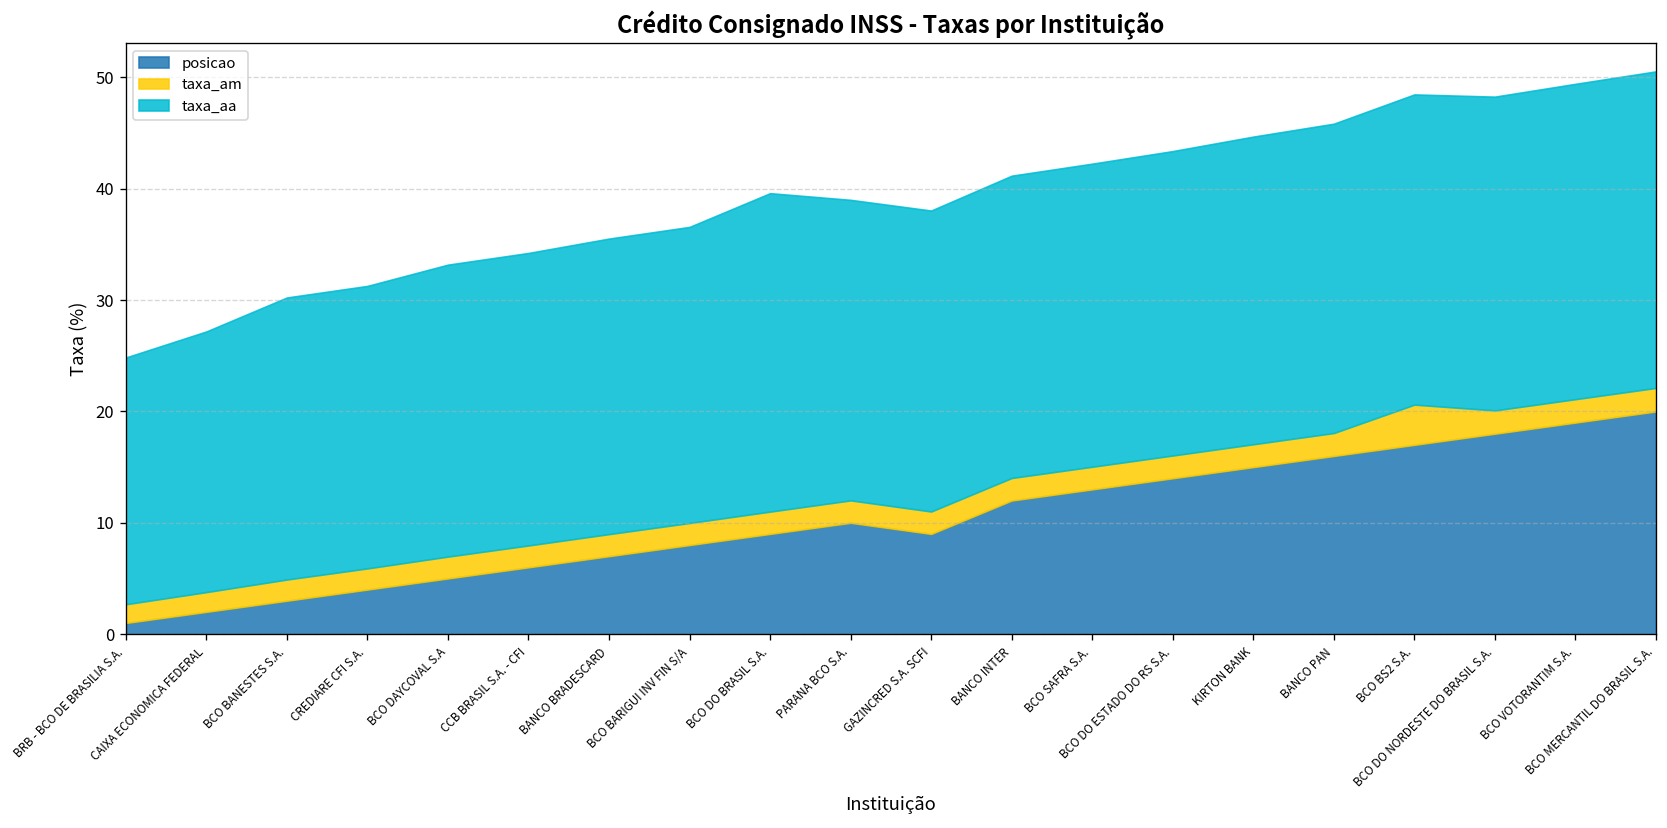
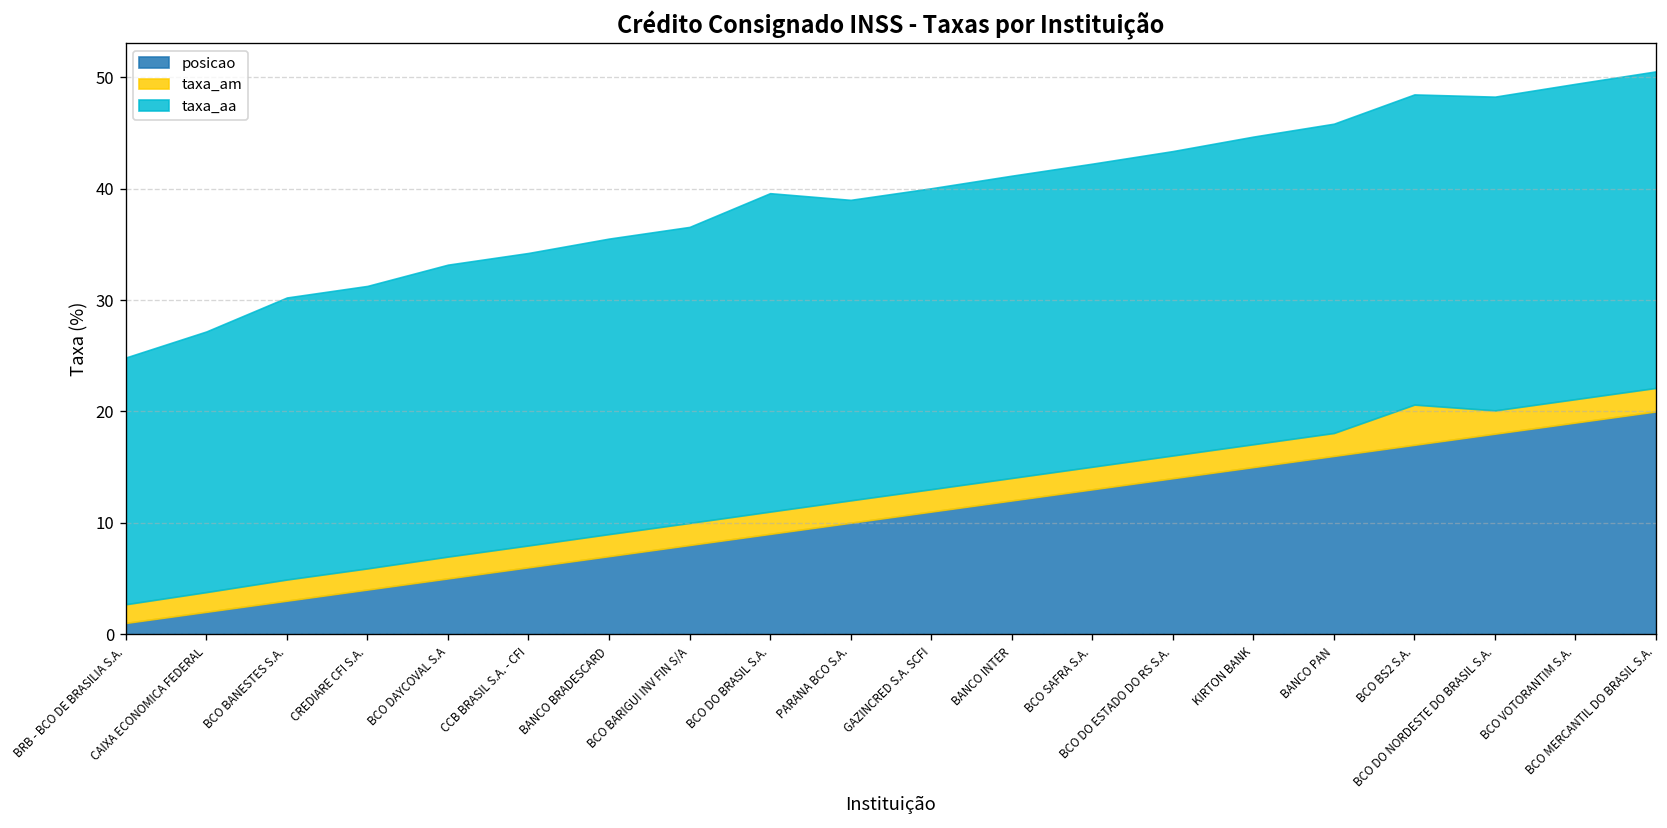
  {
    "posicao": {
      "BRB - BCO DE BRASILIA S.A.": 1,
      "CAIXA ECONOMICA FEDERAL": 2,
      "BCO BANESTES S.A.": 3,
      "CREDIARE CFI S.A.": 4,
      "BCO DAYCOVAL S.A": 5,
      "CCB BRASIL S.A. - CFI": 6,
      "BANCO BRADESCARD": 7,
      "BCO BARIGUI INV FIN S/A": 8,
      "BCO DO BRASIL S.A.": 9,
      "PARANA BCO S.A.": 10,
-     "GAZINCRED S.A. SCFI": 9,
+     "GAZINCRED S.A. SCFI": 11,
      "BANCO INTER": 12,
      "BCO SAFRA S.A.": 13,
      "BCO DO ESTADO DO RS S.A.": 14,
      "KIRTON BANK": 15,
      "BANCO PAN": 16,
      "BCO BS2 S.A.": 17,
      "BCO DO NORDESTE DO BRASIL S.A.": 18,
      "BCO VOTORANTIM S.A.": 19,
      "BCO MERCANTIL DO BRASIL S.A.": 20
    },
    "taxa_am": {
      "BRB - BCO DE BRASILIA S.A.": 2,
      "CAIXA ECONOMICA FEDERAL": 2,
      "BCO BANESTES S.A.": 2,
      "CREDIARE CFI S.A.": 2,
      "BCO DAYCOVAL S.A": 2,
      "CCB BRASIL S.A. - CFI": 2,
      "BANCO BRADESCARD": 2,
      "BCO BARIGUI INV FIN S/A": 2,
      "BCO DO BRASIL S.A.": 2,
      "PARANA BCO S.A.": 2,
      "GAZINCRED S.A. SCFI": 2,
      "BANCO INTER": 2,
      "BCO SAFRA S.A.": 2,
      "BCO DO ESTADO DO RS S.A.": 2,
      "KIRTON BANK": 2,
      "BANCO PAN": 2,
      "BCO BS2 S.A.": 4,
      "BCO DO NORDESTE DO BRASIL S.A.": 2,
      "BCO VOTORANTIM S.A.": 2,
      "BCO MERCANTIL DO BRASIL S.A.": 2
    },
    "taxa_aa": {
      "BRB - BCO DE BRASILIA S.A.": 22,
      "CAIXA ECONOMICA FEDERAL": 23,
      "BCO BANESTES S.A.": 25,
      "CREDIARE CFI S.A.": 25,
      "BCO DAYCOVAL S.A": 26,
      "CCB BRASIL S.A. - CFI": 26,
      "BANCO BRADESCARD": 27,
      "BCO BARIGUI INV FIN S/A": 27,
      "BCO DO BRASIL S.A.": 29,
      "PARANA BCO S.A.": 27,
      "GAZINCRED S.A. SCFI": 27,
      "BANCO INTER": 27,
      "BCO SAFRA S.A.": 27,
      "BCO DO ESTADO DO RS S.A.": 27,
      "KIRTON BANK": 28,
      "BANCO PAN": 28,
      "BCO BS2 S.A.": 28,
      "BCO DO NORDESTE DO BRASIL S.A.": 28,
      "BCO VOTORANTIM S.A.": 28,
      "BCO MERCANTIL DO BRASIL S.A.": 28
    }
  }
